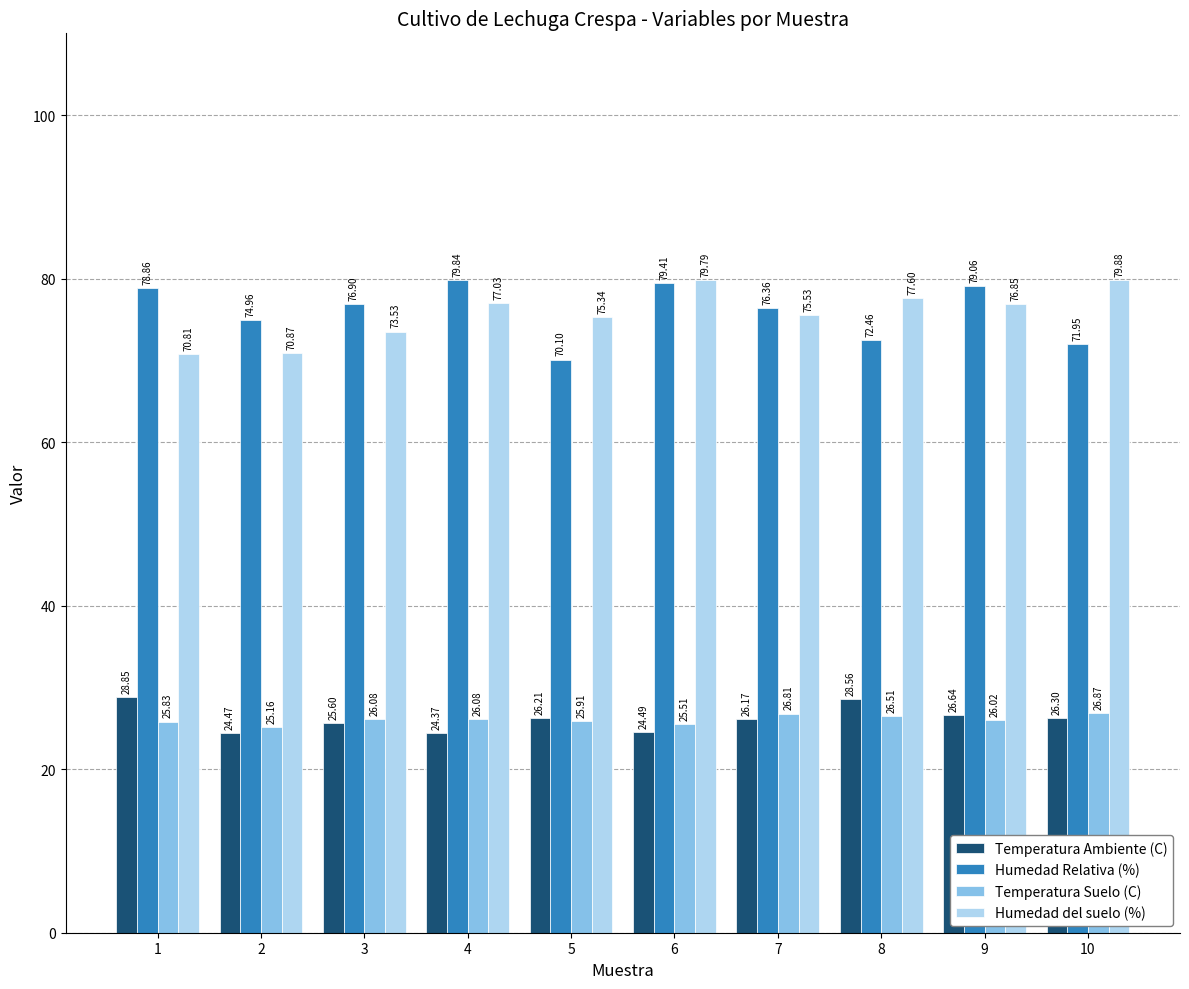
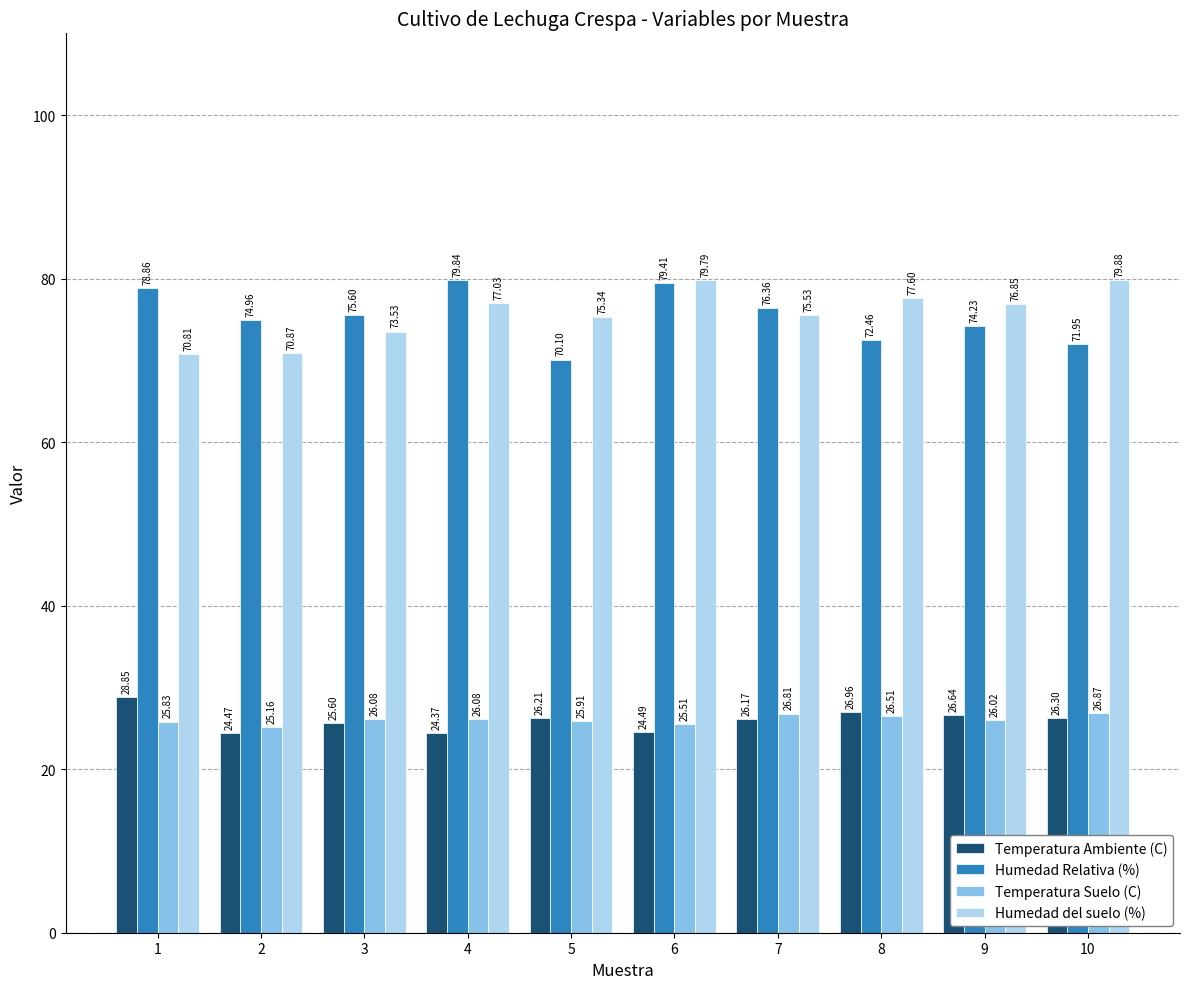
  {
    "Temperatura Ambiente (C)": {
      "1": 28.85,
      "2": 24.47,
      "3": 25.60,
      "4": 24.37,
      "5": 26.21,
      "6": 24.49,
      "7": 26.17,
-     "8": 28.56,
+     "8": 26.96,
      "9": 26.64,
      "10": 26.30
    },
    "Humedad Relativa (%)": {
      "1": 78.86,
      "2": 74.96,
-     "3": 76.90,
+     "3": 75.60,
      "4": 79.84,
      "5": 70.10,
      "6": 79.41,
      "7": 76.36,
      "8": 72.46,
-     "9": 79.06,
+     "9": 74.23,
      "10": 71.95
    }
  }
